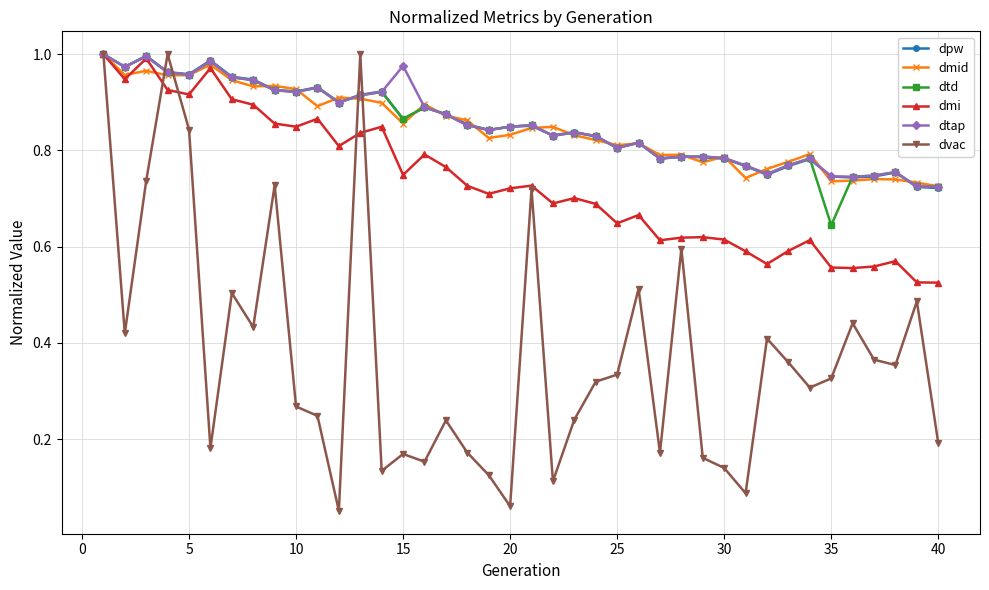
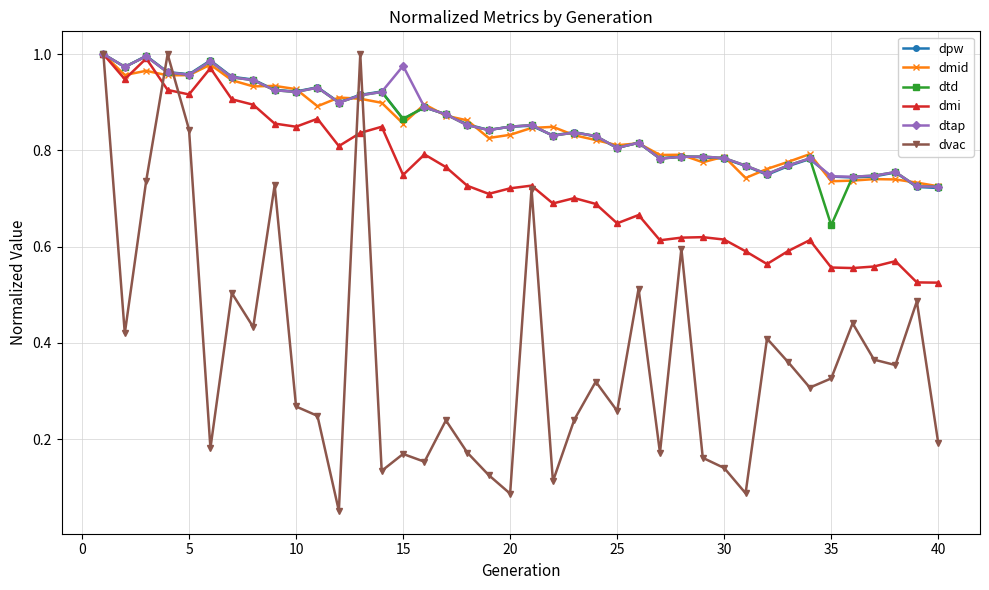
  {
    "dmid": {
      "15": 0.86,
      "20": 0.83,
      "25": 0.81,
      "35": 0.74
    },
    "dtd": {
      "35": 0.64
    },
    "dmi": {
      "5": 0.92,
      "10": 0.85,
      "15": 0.75,
      "20": 0.72,
      "25": 0.65,
      "30": 0.61,
      "35": 0.56,
      "40": 0.53
    },
    "dtap": {
      "15": 0.98
    },
    "dvac": {
      "5": 0.84,
      "10": 0.27,
      "15": 0.17,
-     "20": 0.06,
-     "25": 0.33,
+     "20": 0.09,
+     "25": 0.26,
      "30": 0.14,
      "35": 0.33,
      "40": 0.19
    }
  }
